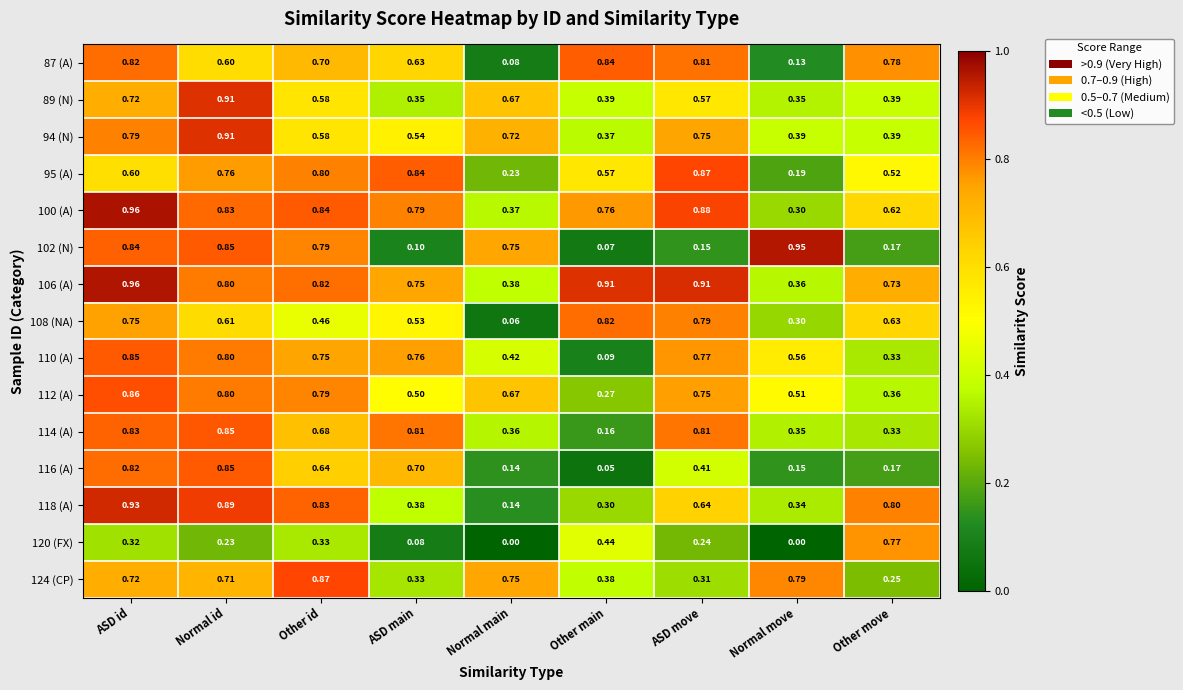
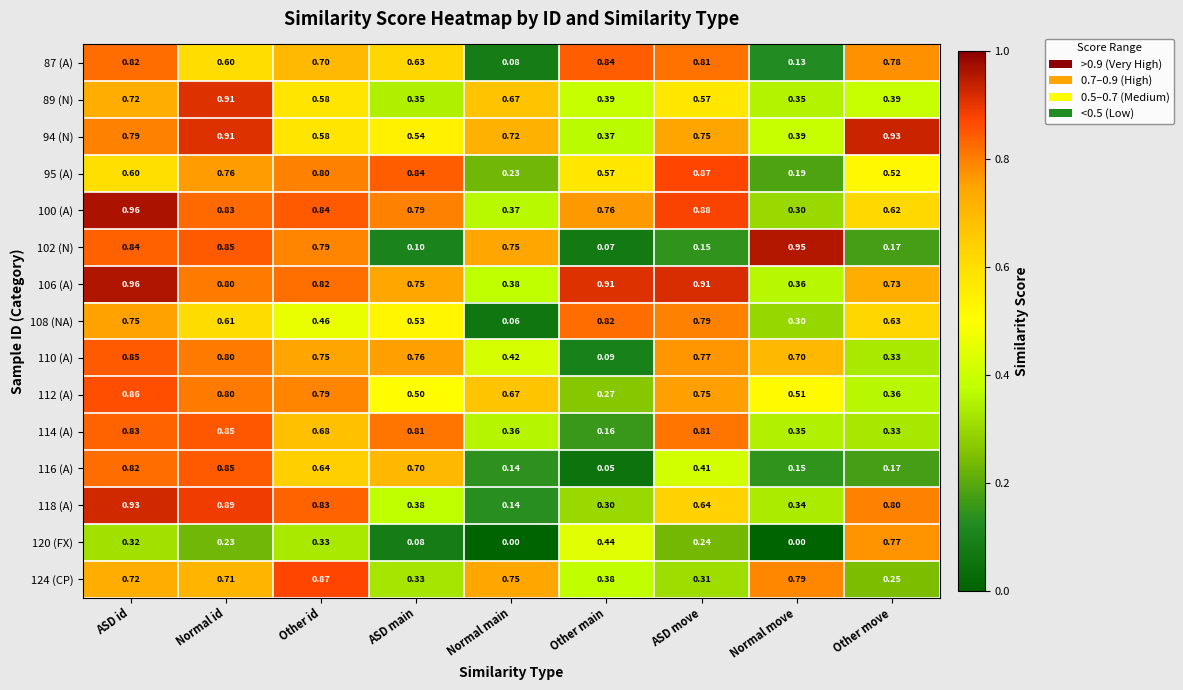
  {
    "87 (A)": {
      "ASD id": 0.82,
      "Normal id": 0.60,
      "Other id": 0.70,
      "ASD main": 0.63,
      "Normal main": 0.08,
      "Other main": 0.84,
      "ASD move": 0.81,
      "Normal move": 0.13,
      "Other move": 0.78
    },
    "89 (N)": {
      "ASD id": 0.72,
      "Normal id": 0.91,
      "Other id": 0.58,
      "ASD main": 0.35,
      "Normal main": 0.67,
      "Other main": 0.39,
      "ASD move": 0.57,
      "Normal move": 0.35,
      "Other move": 0.39
    },
    "94 (N)": {
      "ASD id": 0.79,
      "Normal id": 0.91,
      "Other id": 0.58,
      "ASD main": 0.54,
      "Normal main": 0.72,
      "Other main": 0.37,
      "ASD move": 0.75,
      "Normal move": 0.39,
-     "Other move": 0.39
+     "Other move": 0.93
    },
    "95 (A)": {
      "ASD id": 0.60,
      "Normal id": 0.76,
      "Other id": 0.80,
      "ASD main": 0.84,
      "Normal main": 0.23,
      "Other main": 0.57,
      "ASD move": 0.87,
      "Normal move": 0.19,
      "Other move": 0.52
    },
    "100 (A)": {
      "ASD id": 0.96,
      "Normal id": 0.83,
      "Other id": 0.84,
      "ASD main": 0.79,
      "Normal main": 0.37,
      "Other main": 0.76,
      "ASD move": 0.88,
      "Normal move": 0.30,
      "Other move": 0.62
    },
    "102 (N)": {
      "ASD id": 0.84,
      "Normal id": 0.85,
      "Other id": 0.79,
      "ASD main": 0.10,
      "Normal main": 0.75,
      "Other main": 0.07,
      "ASD move": 0.15,
      "Normal move": 0.95,
      "Other move": 0.17
    },
    "106 (A)": {
      "ASD id": 0.96,
      "Normal id": 0.80,
      "Other id": 0.82,
      "ASD main": 0.75,
      "Normal main": 0.38,
      "Other main": 0.91,
      "ASD move": 0.91,
      "Normal move": 0.36,
      "Other move": 0.73
    },
    "108 (NA)": {
      "ASD id": 0.75,
      "Normal id": 0.61,
      "Other id": 0.46,
      "ASD main": 0.53,
      "Normal main": 0.06,
      "Other main": 0.82,
      "ASD move": 0.79,
      "Normal move": 0.30,
      "Other move": 0.63
    },
    "110 (A)": {
      "ASD id": 0.85,
      "Normal id": 0.80,
      "Other id": 0.75,
      "ASD main": 0.76,
      "Normal main": 0.42,
      "Other main": 0.09,
      "ASD move": 0.77,
-     "Normal move": 0.56,
+     "Normal move": 0.70,
      "Other move": 0.33
    },
    "112 (A)": {
      "ASD id": 0.86,
      "Normal id": 0.80,
      "Other id": 0.79,
      "ASD main": 0.50,
      "Normal main": 0.67,
      "Other main": 0.27,
      "ASD move": 0.75,
      "Normal move": 0.51,
      "Other move": 0.36
    },
    "114 (A)": {
      "ASD id": 0.83,
      "Normal id": 0.85,
      "Other id": 0.68,
      "ASD main": 0.81,
      "Normal main": 0.36,
      "Other main": 0.16,
      "ASD move": 0.81,
      "Normal move": 0.35,
      "Other move": 0.33
    },
    "116 (A)": {
      "ASD id": 0.82,
      "Normal id": 0.85,
      "Other id": 0.64,
      "ASD main": 0.70,
      "Normal main": 0.14,
      "Other main": 0.05,
      "ASD move": 0.41,
      "Normal move": 0.15,
      "Other move": 0.17
    },
    "118 (A)": {
      "ASD id": 0.93,
      "Normal id": 0.89,
      "Other id": 0.83,
      "ASD main": 0.38,
      "Normal main": 0.14,
      "Other main": 0.30,
      "ASD move": 0.64,
      "Normal move": 0.34,
      "Other move": 0.80
    },
    "120 (FX)": {
      "ASD id": 0.32,
      "Normal id": 0.23,
      "Other id": 0.33,
      "ASD main": 0.08,
      "Normal main": 0.00,
      "Other main": 0.44,
      "ASD move": 0.24,
      "Normal move": 0.00,
      "Other move": 0.77
    },
    "124 (CP)": {
      "ASD id": 0.72,
      "Normal id": 0.71,
      "Other id": 0.87,
      "ASD main": 0.33,
      "Normal main": 0.75,
      "Other main": 0.38,
      "ASD move": 0.31,
      "Normal move": 0.79,
      "Other move": 0.25
    }
  }
